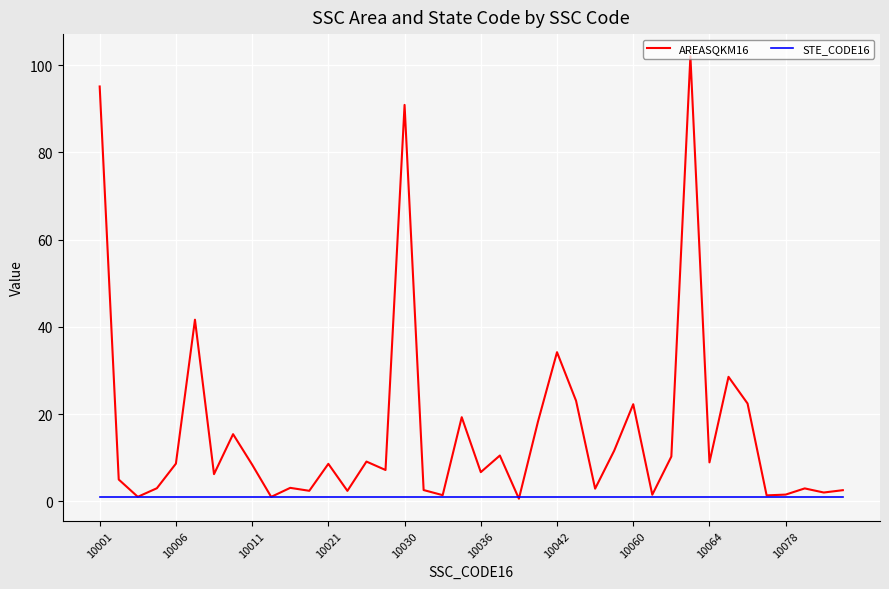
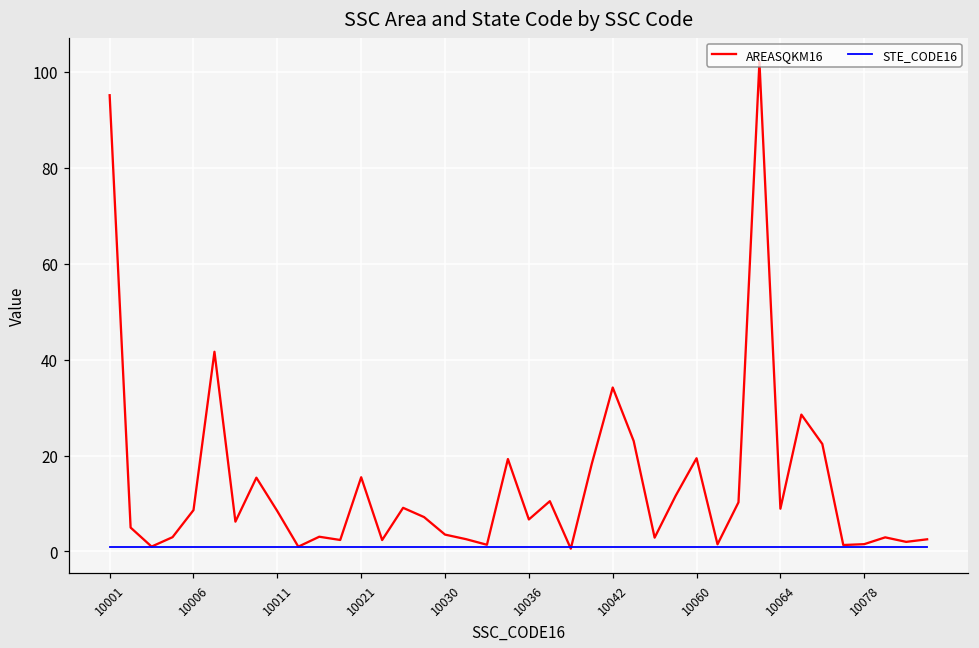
  {
    "AREASQKM16": {
      "10001": 95,
      "10006": 9,
      "10011": 8,
-     "10021": 9,
-     "10030": 91,
+     "10021": 15,
+     "10030": 4,
      "10036": 7,
      "10042": 34,
-     "10060": 22,
+     "10060": 19,
      "10064": 9
    },
    "STE_CODE16": {
      "10001": 1,
      "10006": 1,
      "10011": 1,
      "10021": 1,
      "10030": 1,
      "10036": 1,
      "10042": 1,
      "10060": 1,
      "10064": 1
    }
  }
